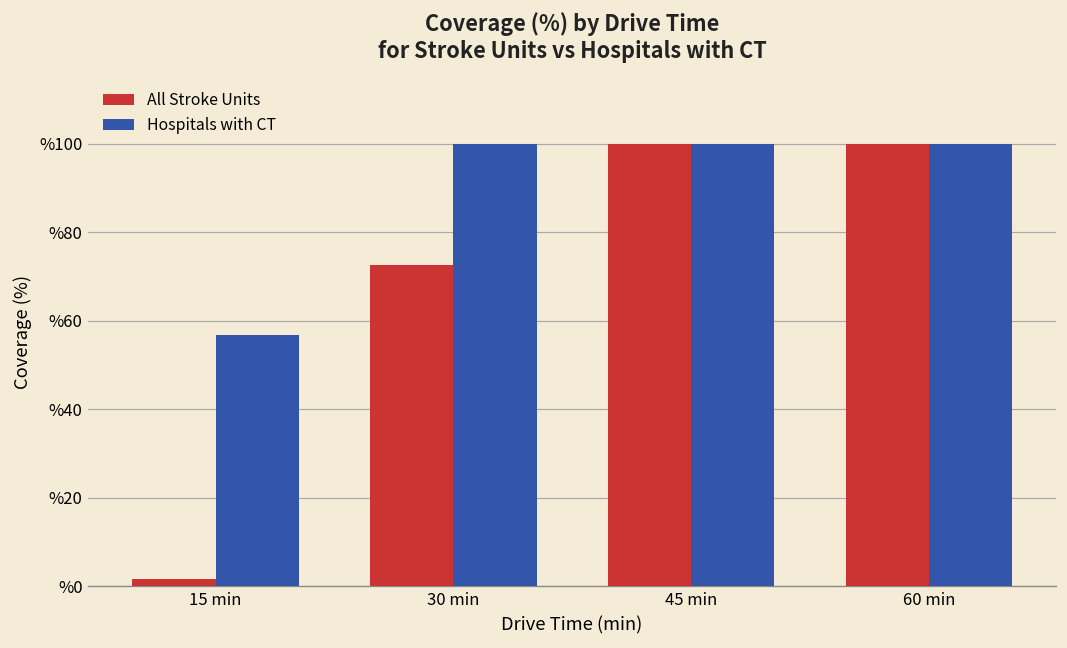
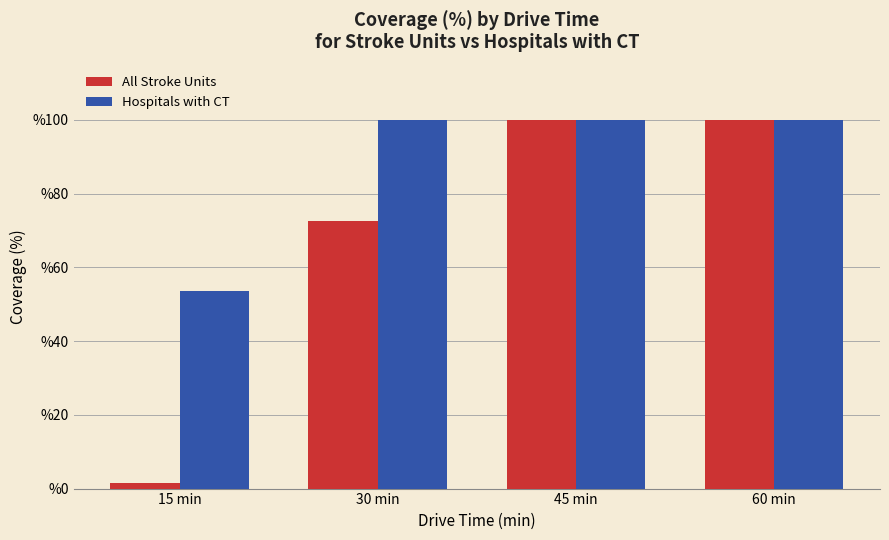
  {
    "All Stroke Units": {
      "15 min": "%2",
      "30 min": "%73",
      "45 min": "%100",
      "60 min": "%100"
    },
    "Hospitals with CT": {
-     "15 min": "%57",
+     "15 min": "%54",
      "30 min": "%100",
      "45 min": "%100",
      "60 min": "%100"
    }
  }
